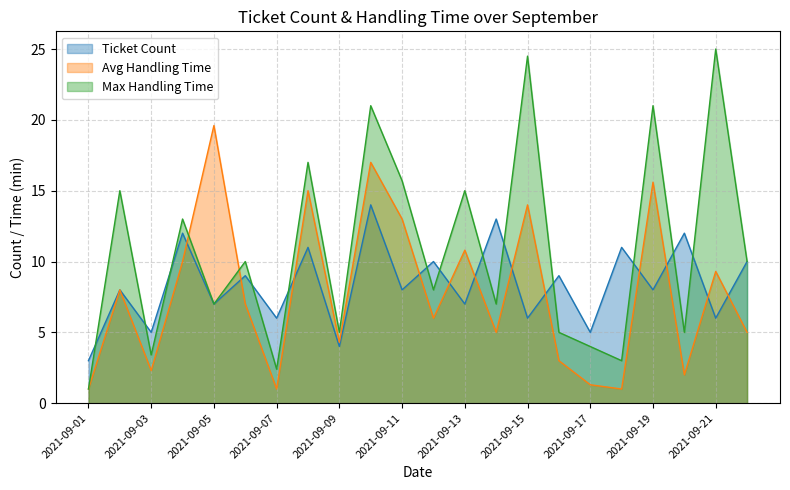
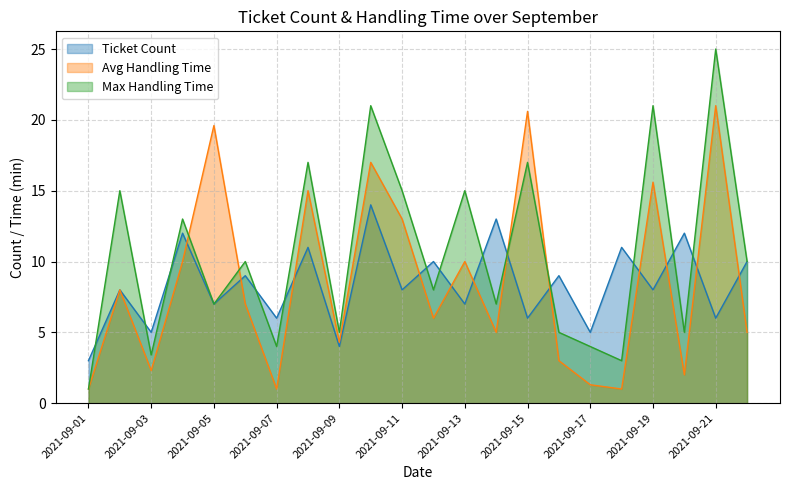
  {
    "Ticket Count": {
      "2021-09-01": 3.0,
      "2021-09-03": 5.0,
      "2021-09-07": 6.0,
      "2021-09-09": 4.0,
      "2021-09-11": 8.0,
      "2021-09-13": 7.0,
      "2021-09-15": 6.0,
      "2021-09-17": 5.0,
      "2021-09-19": 8.0,
      "2021-09-21": 6.0
    },
    "Avg Handling Time": {
      "2021-09-03": 2.3,
      "2021-09-05": 19.6,
      "2021-09-07": 1.0,
      "2021-09-09": 4.3,
      "2021-09-11": 13.0,
-     "2021-09-13": 10.8,
-     "2021-09-15": 14.0,
+     "2021-09-13": 10.0,
+     "2021-09-15": 20.6,
      "2021-09-17": 1.3,
      "2021-09-19": 15.6,
-     "2021-09-21": 9.3
+     "2021-09-21": 21.0
    },
    "Max Handling Time": {
      "2021-09-03": 3.4,
-     "2021-09-07": 2.4,
+     "2021-09-07": 4.0,
      "2021-09-09": 5.0,
-     "2021-09-11": 15.7,
+     "2021-09-11": 15.0,
      "2021-09-13": 15.0,
-     "2021-09-15": 24.5,
+     "2021-09-15": 17.0,
      "2021-09-17": 4.0,
      "2021-09-19": 21.0,
      "2021-09-21": 25.0
    }
  }
